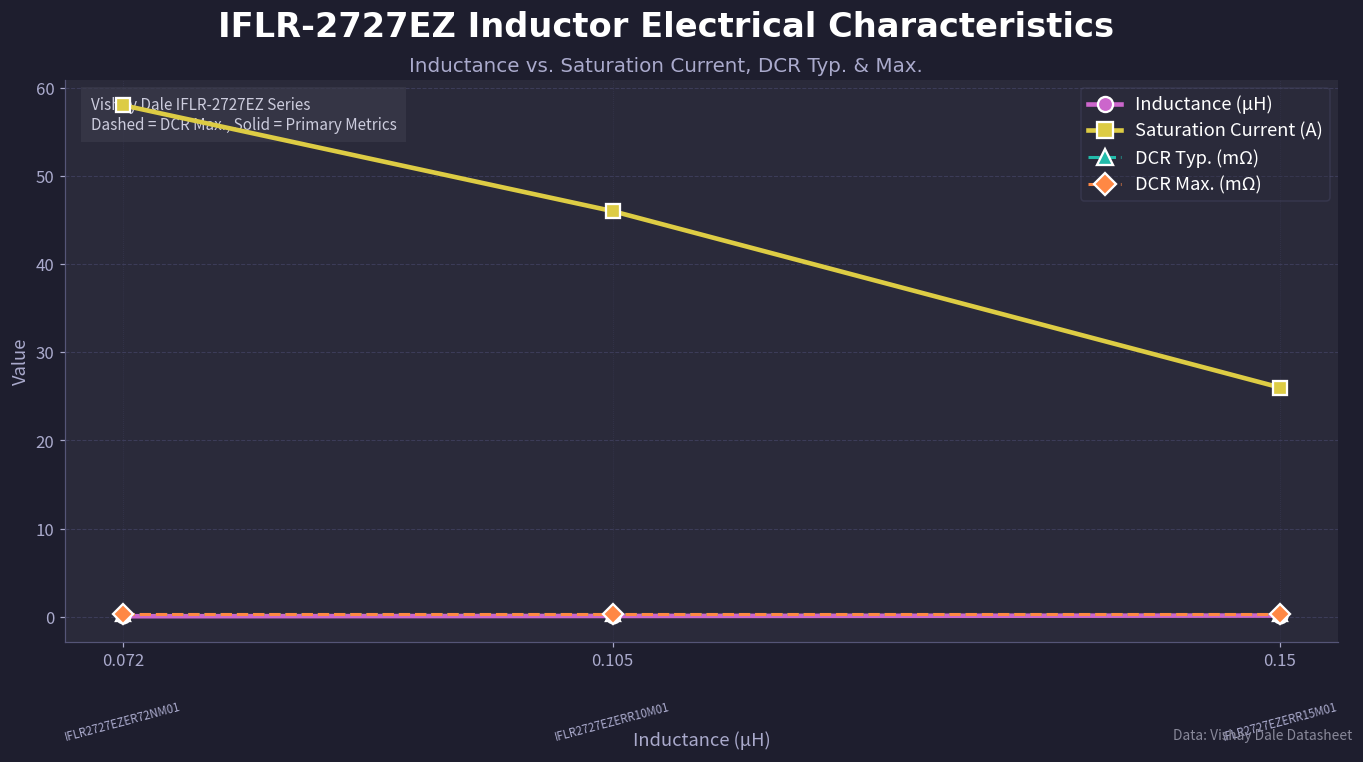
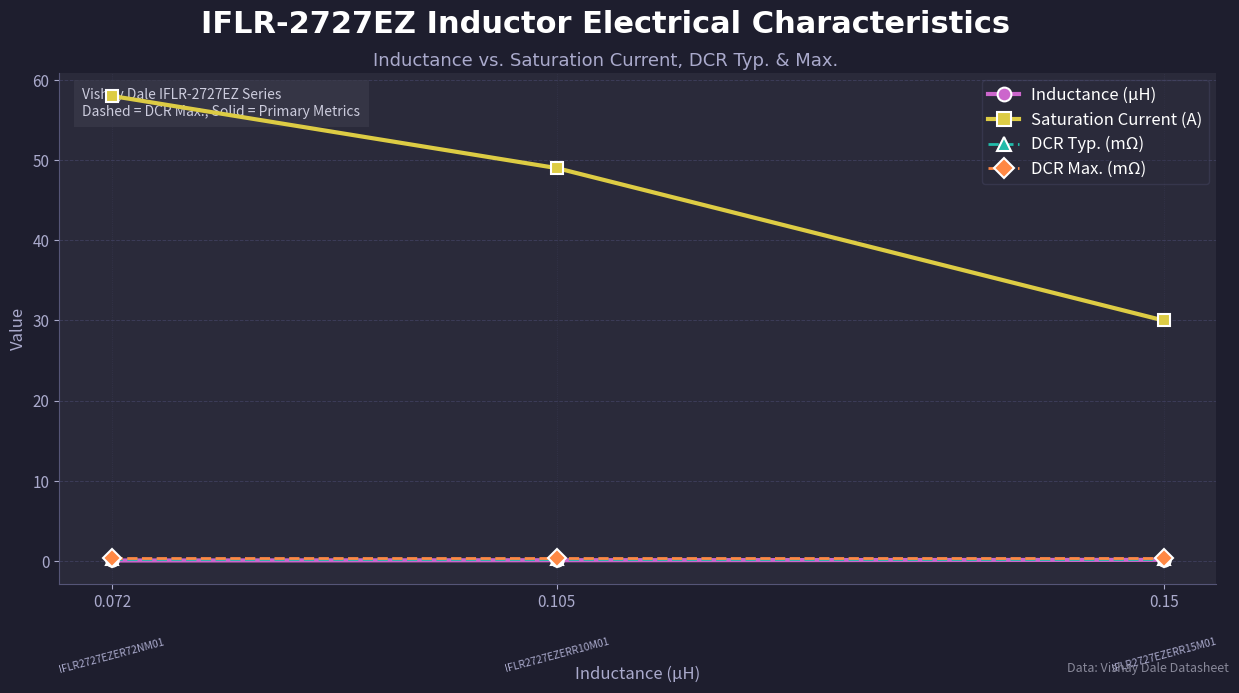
  {
    "Saturation Current (A)": {
-     "0.105": 46,
-     "0.15": 26
+     "0.105": 49,
+     "0.15": 30
    }
  }
